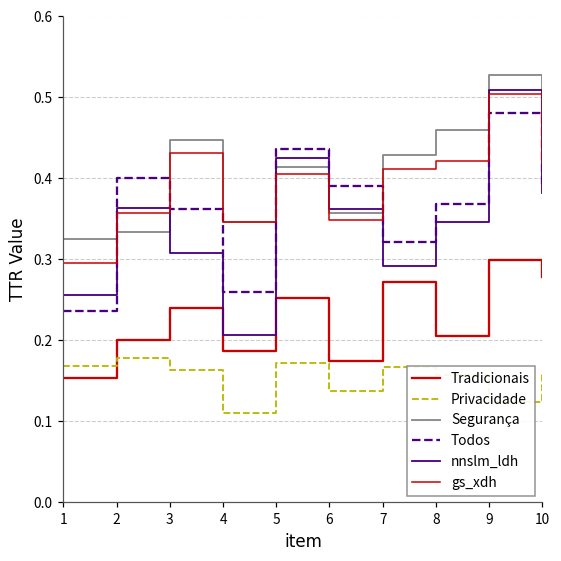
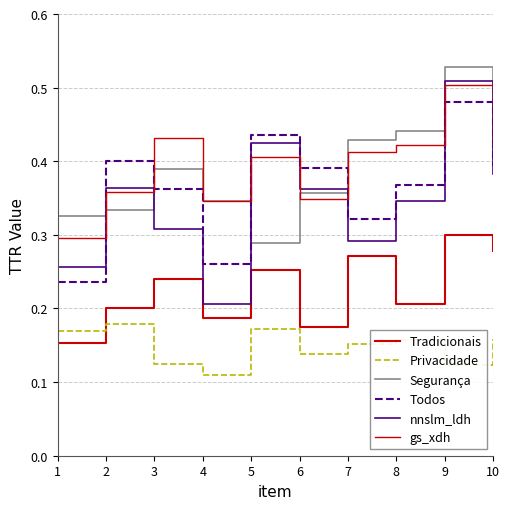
  {
    "Privacidade": {
      "1": 0.17,
      "2": 0.18,
-     "3": 0.16,
+     "3": 0.12,
      "4": 0.11,
      "5": 0.17,
      "6": 0.14,
-     "7": 0.17,
+     "7": 0.15,
      "10": 0.16
    },
    "Segurança": {
      "1": 0.33,
      "2": 0.33,
-     "3": 0.45,
-     "5": 0.41,
+     "3": 0.39,
+     "5": 0.29,
      "6": 0.36,
      "7": 0.43,
-     "8": 0.46,
+     "8": 0.44,
      "9": 0.53
    }
  }
